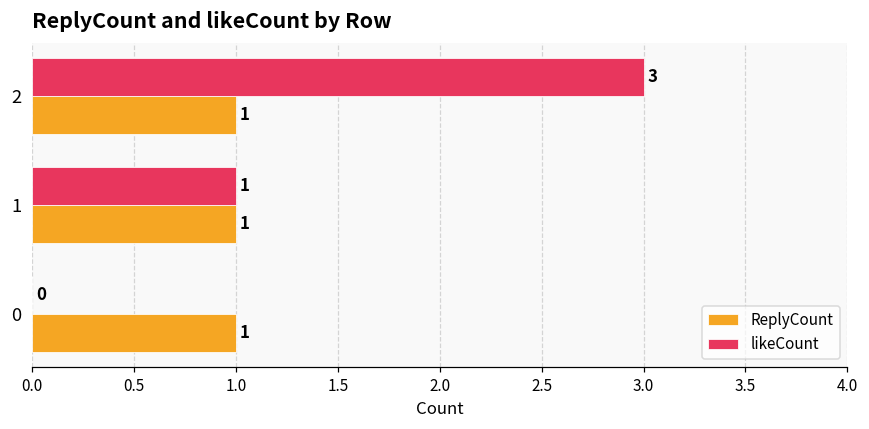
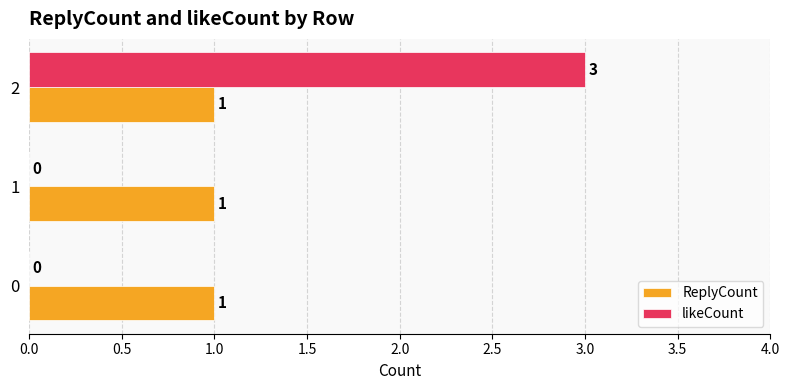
  {
    "ReplyCount": {
      "2": 1,
      "1": 1,
      "0": 1
    },
    "likeCount": {
      "2": 3,
-     "1": 1,
+     "1": 0,
      "0": 0
    }
  }
